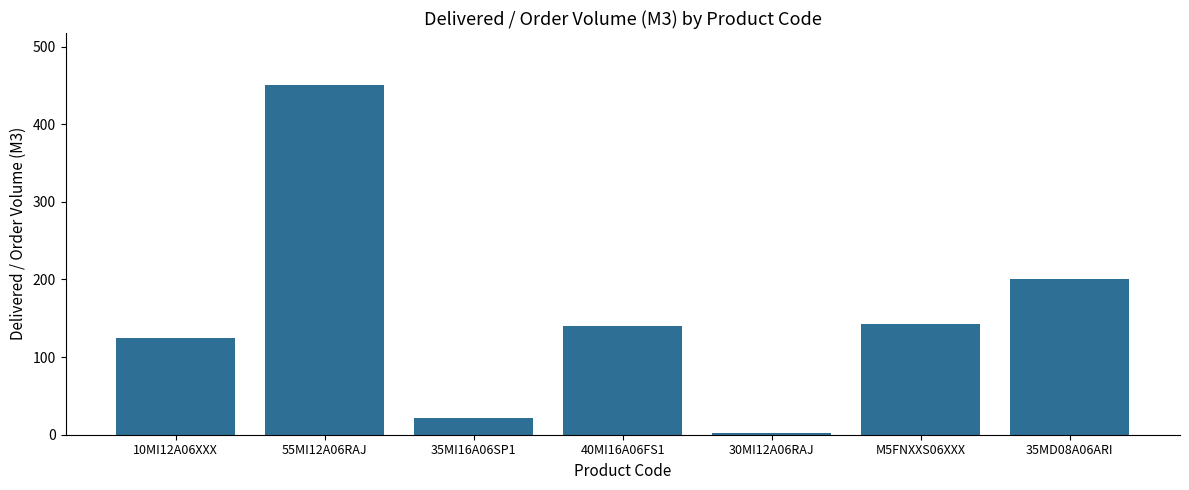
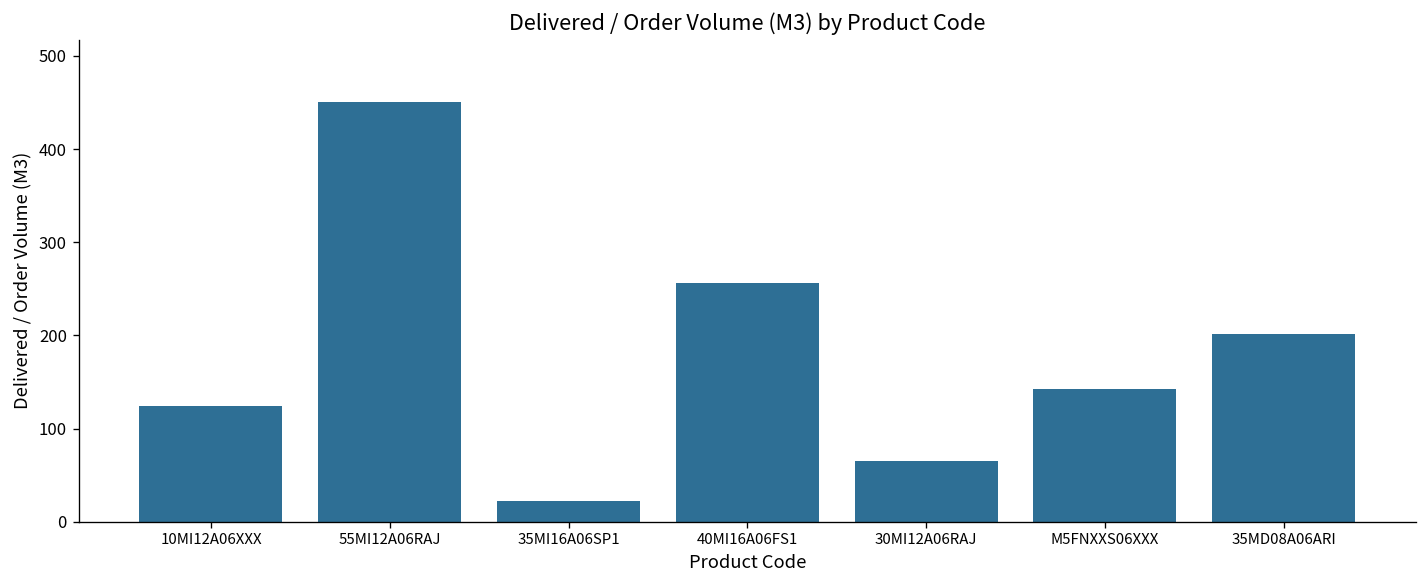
  {
    "10MI12A06XXX": 120,
    "55MI12A06RAJ": 450,
    "35MI16A06SP1": 20,
-   "40MI16A06FS1": 140,
-   "30MI12A06RAJ": 0,
+   "40MI16A06FS1": 260,
+   "30MI12A06RAJ": 70,
    "M5FNXXS06XXX": 140,
    "35MD08A06ARI": 200
  }
